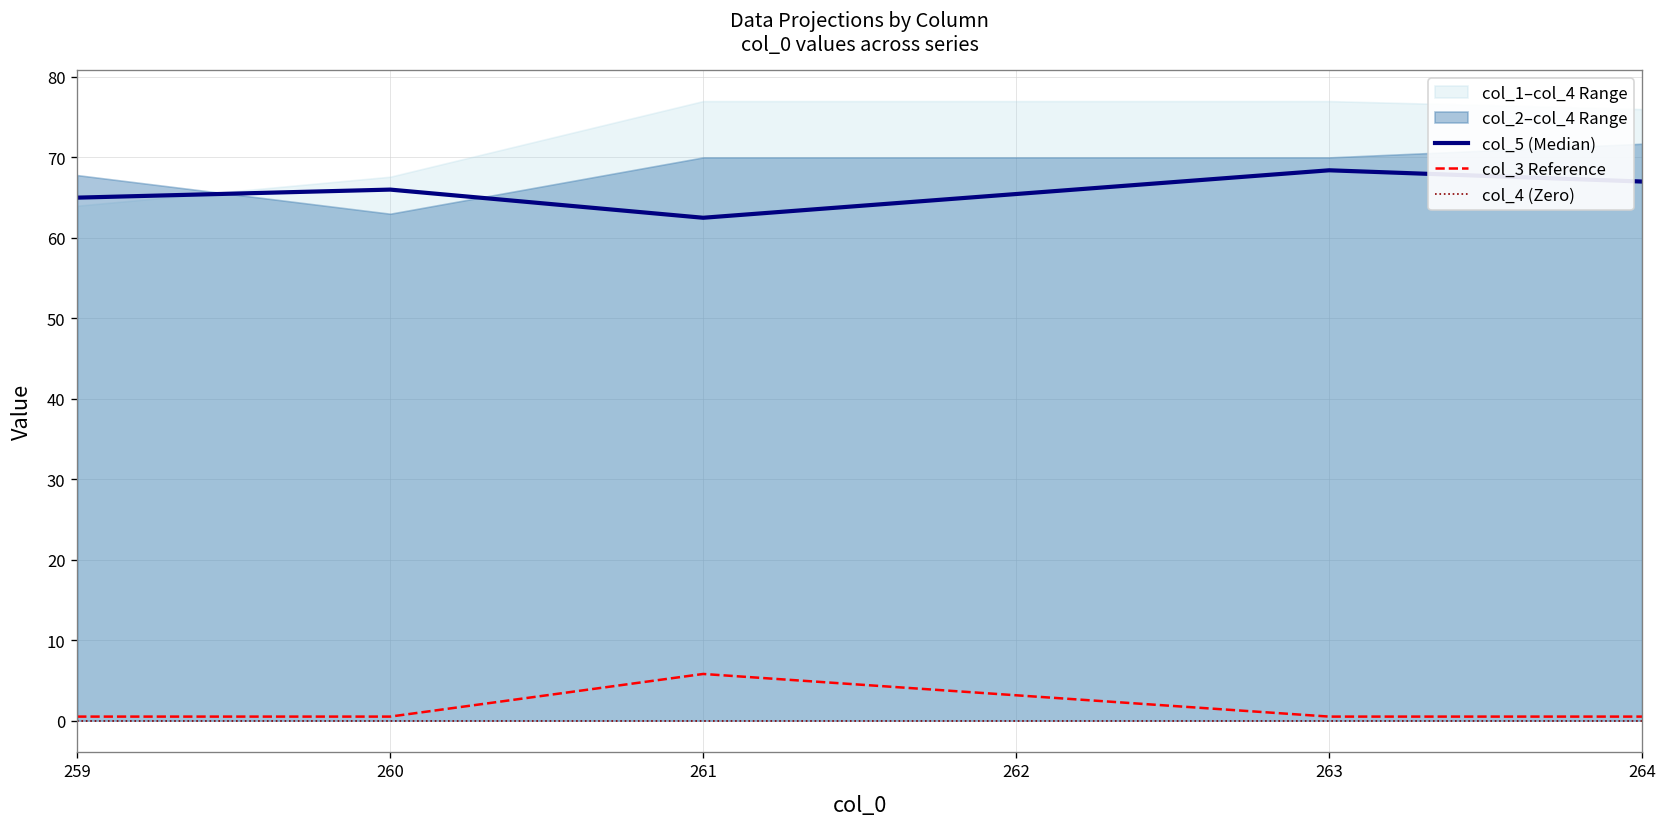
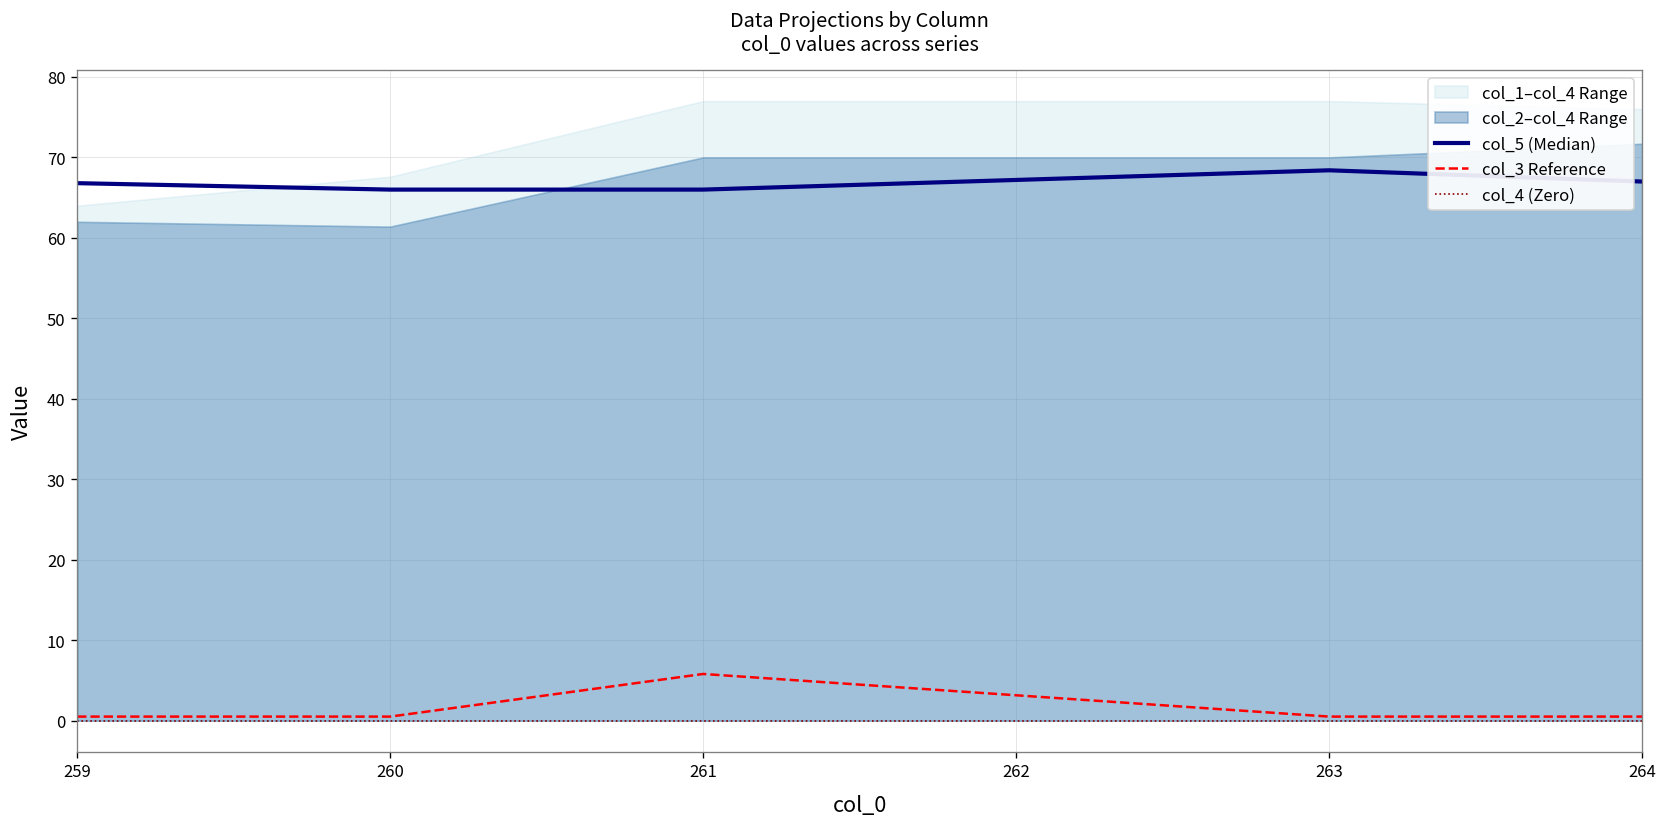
  {
    "col_5 (Median)": {
-     "259": 65,
+     "259": 67,
      "260": 66,
-     "261": 63,
+     "261": 66,
      "263": 68,
      "264": 67
    },
    "col_1–col_4 Range": {
      "259": 64,
      "260": 68,
      "261": 77,
      "263": 77,
      "264": 76
    },
    "col_2–col_4 Range": {
-     "259": 68,
-     "260": 63,
+     "259": 62,
+     "260": 61,
      "261": 70,
      "263": 70,
      "264": 72
    },
    "col_3 Reference": {
      "259": 1,
      "260": 1,
      "261": 6,
      "263": 1,
      "264": 1
    },
    "col_4 (Zero)": {
      "259": 0,
      "260": 0,
      "261": 0,
      "263": 0,
      "264": 0
    }
  }
